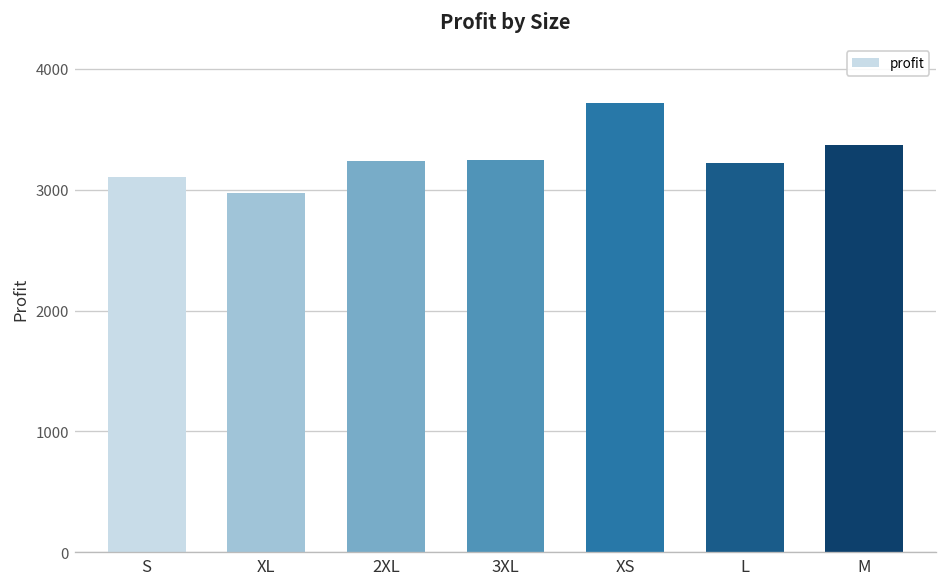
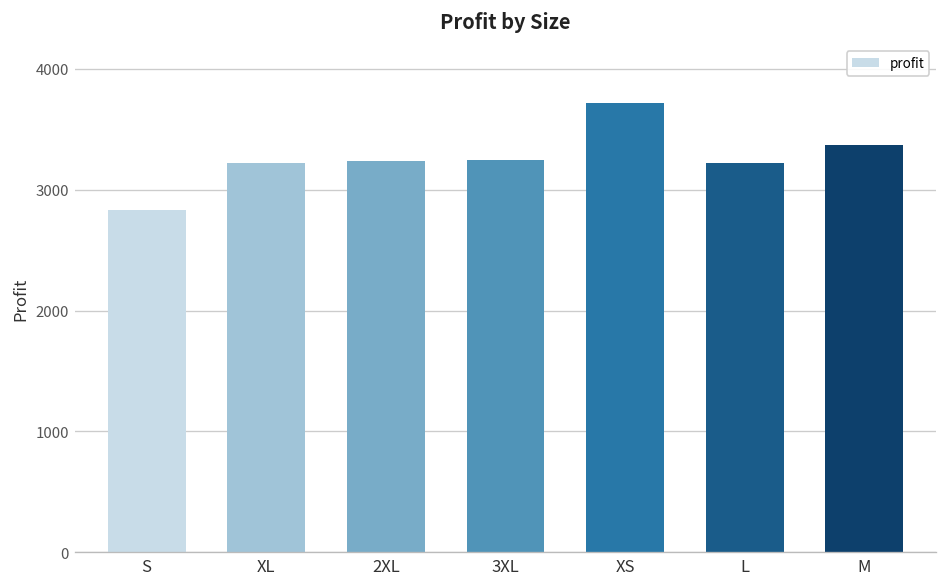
  {
-   "S": 3100,
-   "XL": 2970,
+   "S": 2830,
+   "XL": 3220,
    "2XL": 3240,
    "3XL": 3250,
    "XS": 3720,
    "L": 3220,
    "M": 3370
  }
